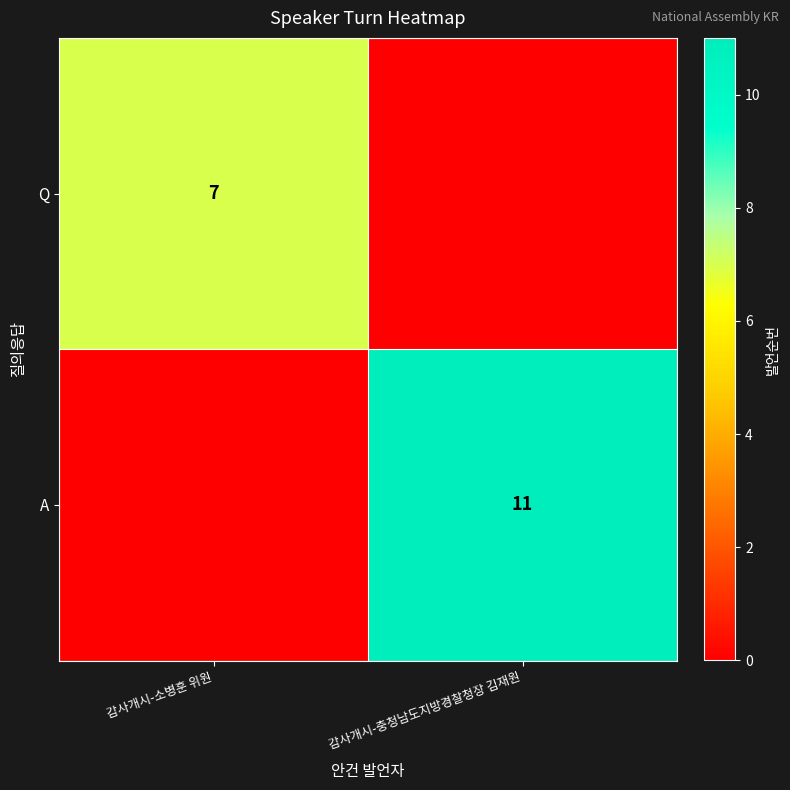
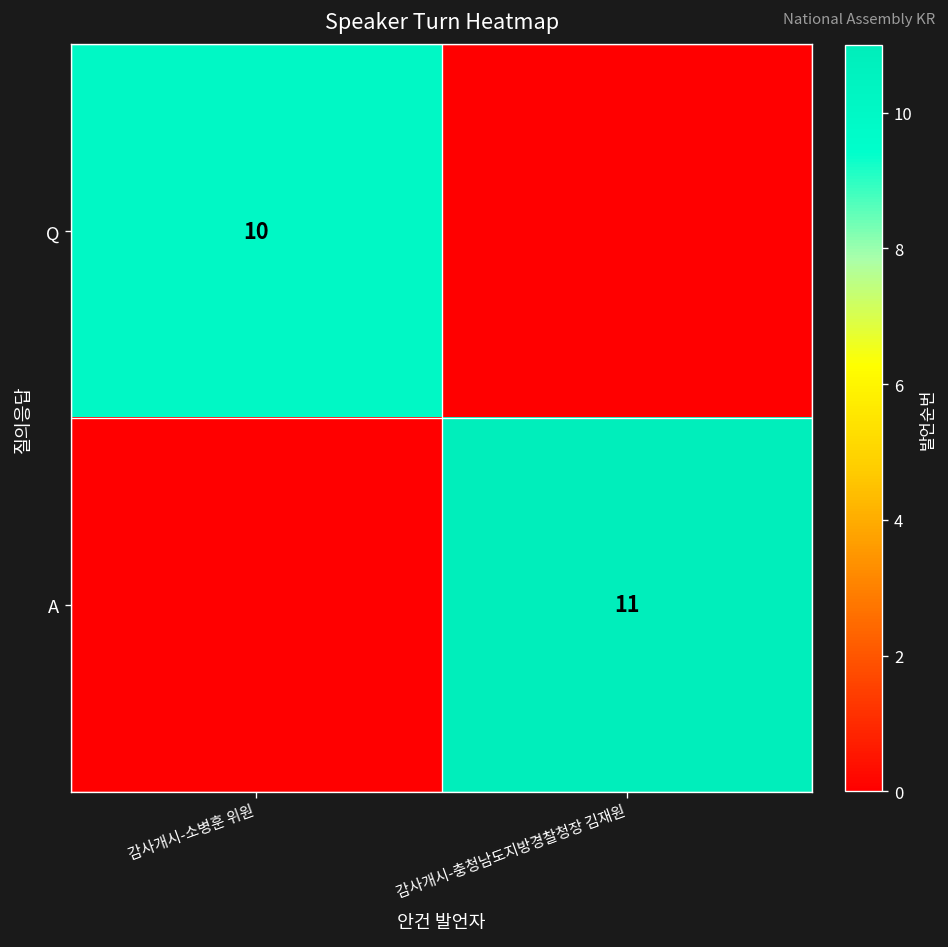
  {
    "Q": {
-     "감사개시-소병훈 위원": 7
+     "감사개시-소병훈 위원": 10
    },
    "A": {
      "감사개시-충청남도지방경찰청장 김재원": 11
    }
  }
